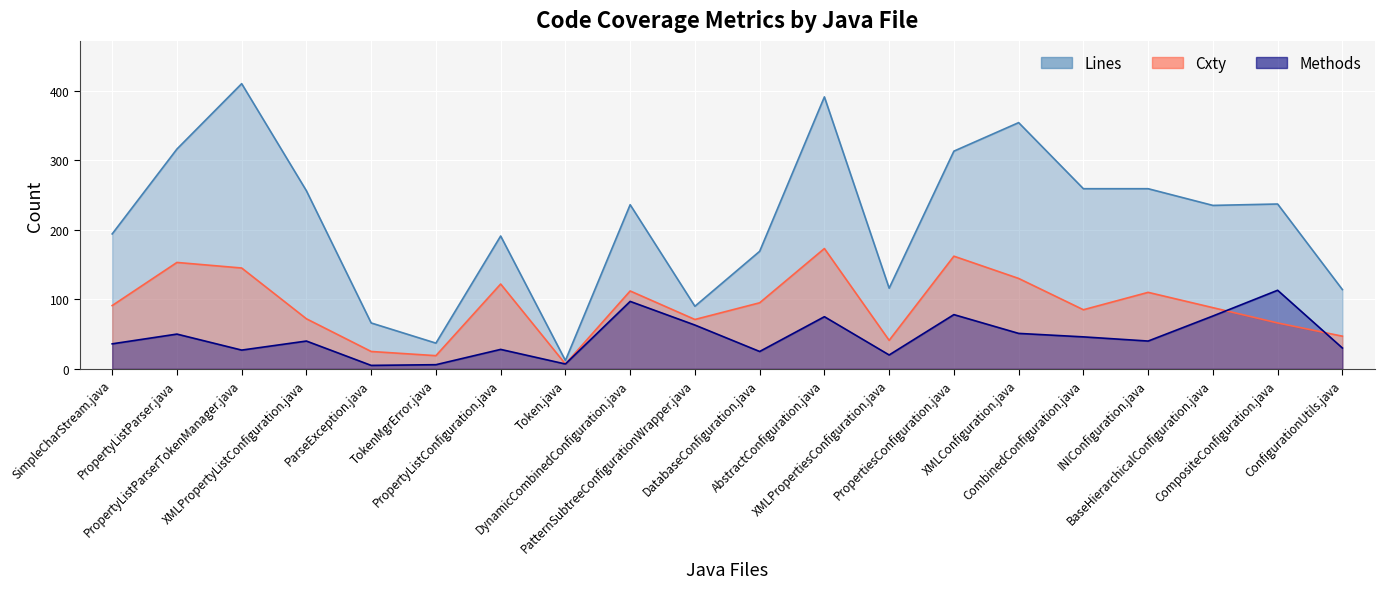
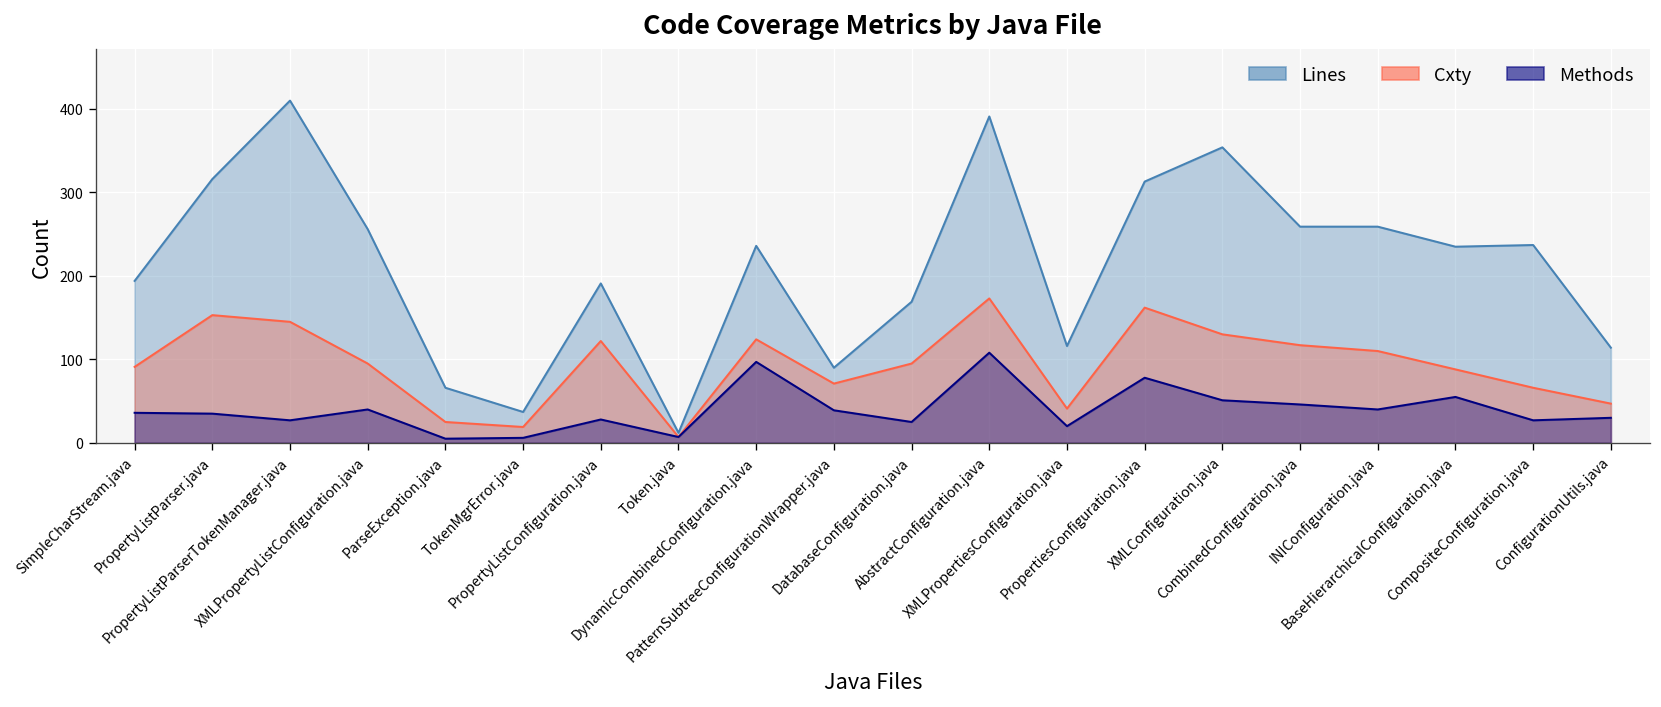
  {
    "Lines": {
      "SimpleCharStream.java": 190,
      "PropertyListParser.java": 320,
      "PropertyListParserTokenManager.java": 410,
      "XMLPropertyListConfiguration.java": 260,
      "ParseException.java": 70,
      "TokenMgrError.java": 40,
      "PropertyListConfiguration.java": 190,
      "Token.java": 10,
      "DynamicCombinedConfiguration.java": 240,
      "PatternSubtreeConfigurationWrapper.java": 90,
      "DatabaseConfiguration.java": 170,
      "AbstractConfiguration.java": 390,
      "XMLPropertiesConfiguration.java": 120,
      "PropertiesConfiguration.java": 310,
      "XMLConfiguration.java": 350,
      "CombinedConfiguration.java": 260,
      "INIConfiguration.java": 260,
      "BaseHierarchicalConfiguration.java": 240,
      "CompositeConfiguration.java": 240,
      "ConfigurationUtils.java": 110
    },
    "Cxty": {
      "SimpleCharStream.java": 90,
      "PropertyListParser.java": 150,
      "PropertyListParserTokenManager.java": 150,
-     "XMLPropertyListConfiguration.java": 70,
+     "XMLPropertyListConfiguration.java": 100,
      "ParseException.java": 30,
      "TokenMgrError.java": 20,
      "PropertyListConfiguration.java": 120,
-     "DynamicCombinedConfiguration.java": 110,
+     "DynamicCombinedConfiguration.java": 120,
      "PatternSubtreeConfigurationWrapper.java": 70,
      "DatabaseConfiguration.java": 100,
      "AbstractConfiguration.java": 170,
      "XMLPropertiesConfiguration.java": 40,
      "PropertiesConfiguration.java": 160,
      "XMLConfiguration.java": 130,
-     "CombinedConfiguration.java": 90,
+     "CombinedConfiguration.java": 120,
      "INIConfiguration.java": 110,
      "BaseHierarchicalConfiguration.java": 90,
      "CompositeConfiguration.java": 70,
      "ConfigurationUtils.java": 50
    },
    "Methods": {
      "SimpleCharStream.java": 40,
-     "PropertyListParser.java": 50,
+     "PropertyListParser.java": 40,
      "PropertyListParserTokenManager.java": 30,
      "XMLPropertyListConfiguration.java": 40,
      "ParseException.java": 10,
      "TokenMgrError.java": 10,
      "PropertyListConfiguration.java": 30,
      "DynamicCombinedConfiguration.java": 100,
-     "PatternSubtreeConfigurationWrapper.java": 60,
+     "PatternSubtreeConfigurationWrapper.java": 40,
      "DatabaseConfiguration.java": 30,
-     "AbstractConfiguration.java": 80,
+     "AbstractConfiguration.java": 110,
      "XMLPropertiesConfiguration.java": 20,
      "PropertiesConfiguration.java": 80,
      "XMLConfiguration.java": 50,
      "CombinedConfiguration.java": 50,
      "INIConfiguration.java": 40,
-     "BaseHierarchicalConfiguration.java": 80,
-     "CompositeConfiguration.java": 110,
+     "BaseHierarchicalConfiguration.java": 60,
+     "CompositeConfiguration.java": 30,
      "ConfigurationUtils.java": 30
    }
  }
